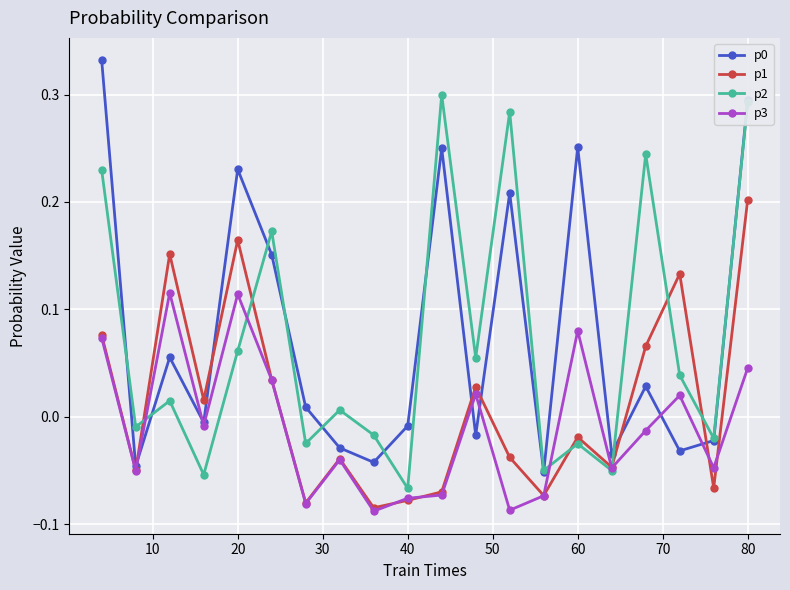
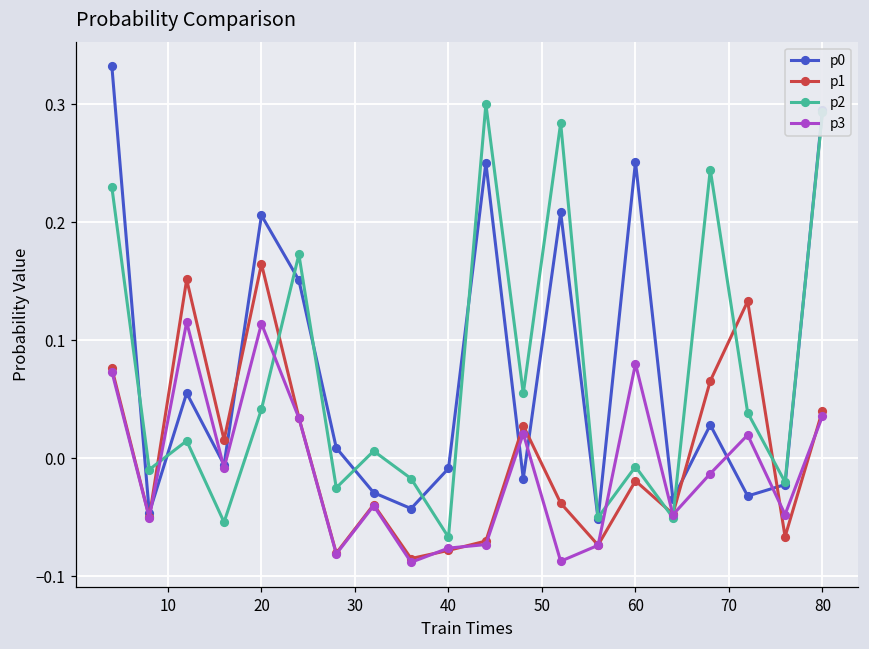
  {
    "p0": {
-     "20": 0.230,
+     "20": 0.206,
      "40": -0.009,
      "60": 0.251
    },
    "p1": {
      "20": 0.165,
      "60": -0.019,
-     "80": 0.202
+     "80": 0.040
    },
    "p2": {
-     "20": 0.061,
+     "20": 0.042,
      "40": -0.067,
-     "60": -0.025
+     "60": -0.007
    },
    "p3": {
      "20": 0.114,
      "60": 0.080,
-     "80": 0.045
+     "80": 0.036
    }
  }
